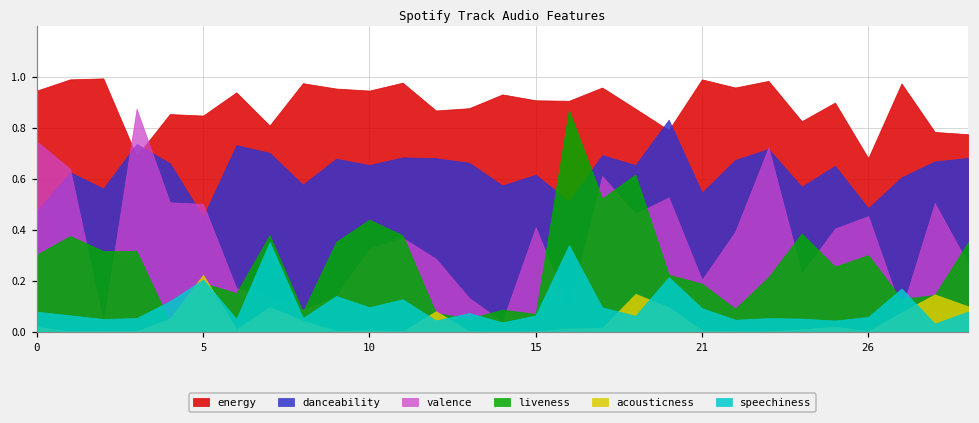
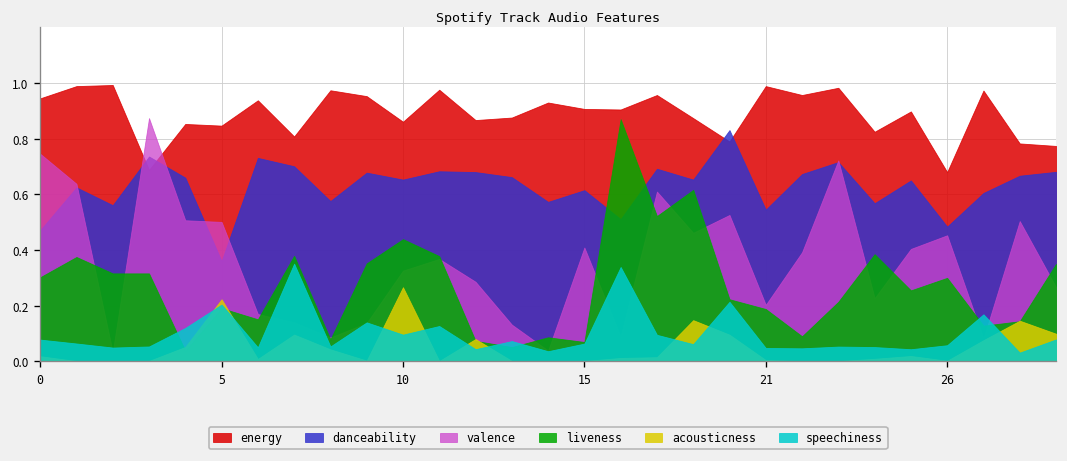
  {
    "energy": {
      "0": 0.95,
      "5": 0.85,
-     "10": 0.95,
+     "10": 0.86,
      "15": 0.91,
      "21": 0.99,
      "26": 0.68
    },
    "danceability": {
      "0": 0.47,
-     "5": 0.45,
+     "5": 0.36,
      "10": 0.65,
      "15": 0.62,
      "21": 0.55,
      "26": 0.48
    },
    "valence": {
      "0": 0.75,
      "5": 0.50,
      "10": 0.33,
      "15": 0.41,
      "21": 0.20,
      "26": 0.45
    },
    "liveness": {
      "0": 0.30,
      "5": 0.19,
      "10": 0.44,
      "21": 0.19,
      "26": 0.30
    },
    "acousticness": {
      "0": 0.02,
      "5": 0.22,
-     "10": 0.01
+     "10": 0.27
    },
    "speechiness": {
      "0": 0.08,
      "5": 0.20,
      "10": 0.10,
-     "21": 0.09,
+     "21": 0.05,
      "26": 0.06
    }
  }
